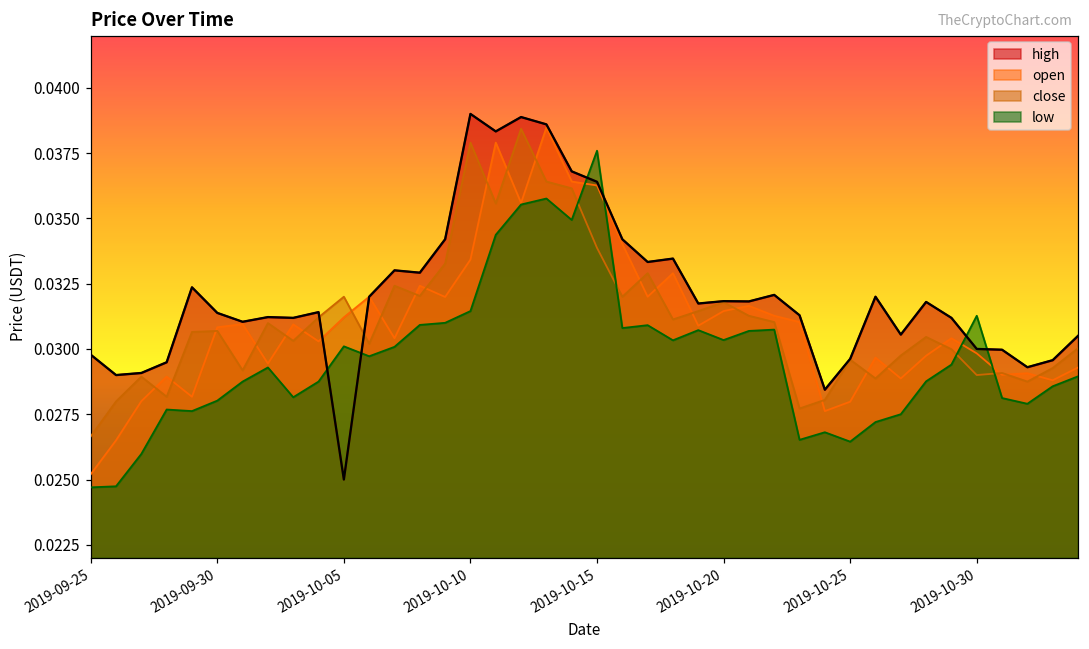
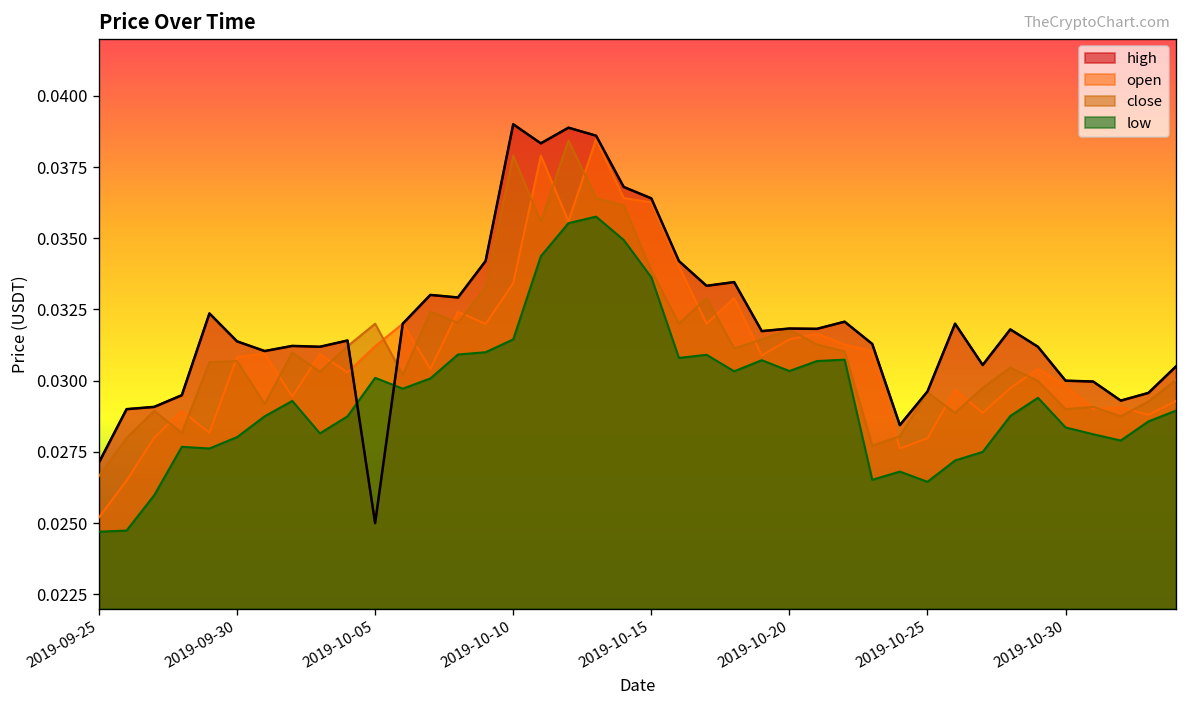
  {
    "high": {
-     "2019-09-25": 0.0298,
+     "2019-09-25": 0.0271,
      "2019-09-30": 0.0314,
      "2019-10-05": 0.0250,
      "2019-10-10": 0.0390,
      "2019-10-15": 0.0364,
      "2019-10-30": 0.0300
    },
    "low": {
      "2019-09-25": 0.0247,
      "2019-09-30": 0.0280,
      "2019-10-05": 0.0301,
      "2019-10-10": 0.0315,
-     "2019-10-15": 0.0376,
+     "2019-10-15": 0.0336,
      "2019-10-20": 0.0303,
      "2019-10-25": 0.0265,
-     "2019-10-30": 0.0313
+     "2019-10-30": 0.0284
    }
  }
